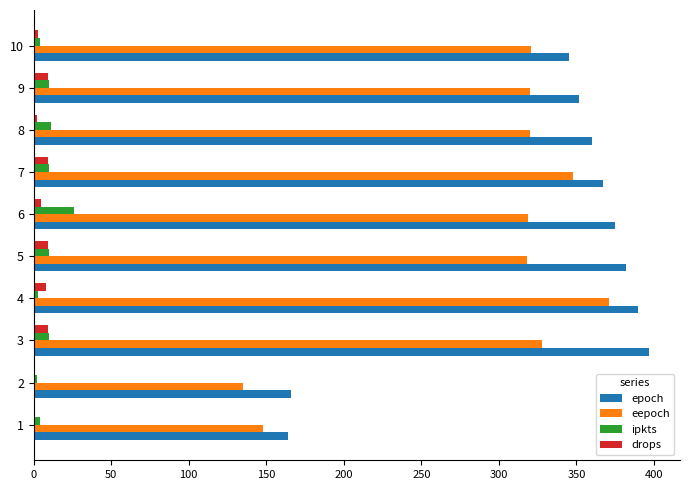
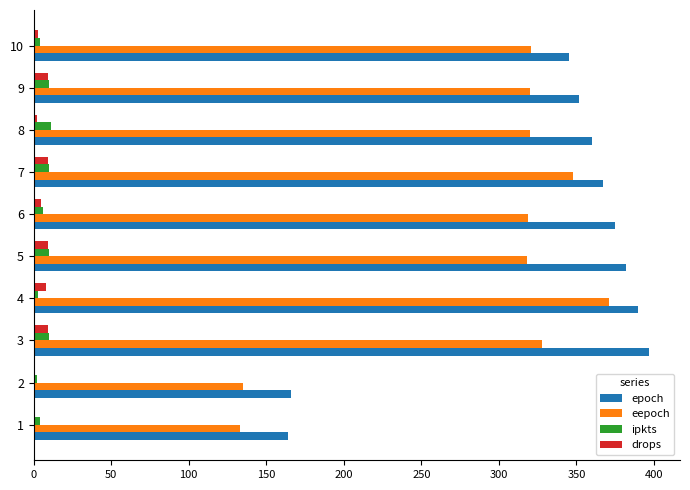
  {
    "epoch": {
      "10": 345,
      "9": 352,
      "8": 360,
      "7": 367,
      "6": 375,
      "5": 382,
      "4": 390,
      "3": 397,
      "2": 166,
      "1": 164
    },
    "eepoch": {
      "10": 321,
      "9": 320,
      "8": 320,
      "7": 348,
      "6": 319,
      "5": 318,
      "4": 371,
      "3": 328,
      "2": 135,
-     "1": 148
+     "1": 133
    },
    "ipkts": {
      "10": 4,
      "9": 10,
      "8": 11,
      "7": 10,
-     "6": 26,
+     "6": 6,
      "5": 10,
      "4": 3,
      "3": 10,
      "2": 2,
      "1": 4
    },
    "drops": {
      "10": 3,
      "9": 9,
      "8": 2,
      "7": 9,
      "6": 5,
      "5": 9,
      "4": 8,
      "3": 9,
      "2": 0,
      "1": 0
    }
  }
